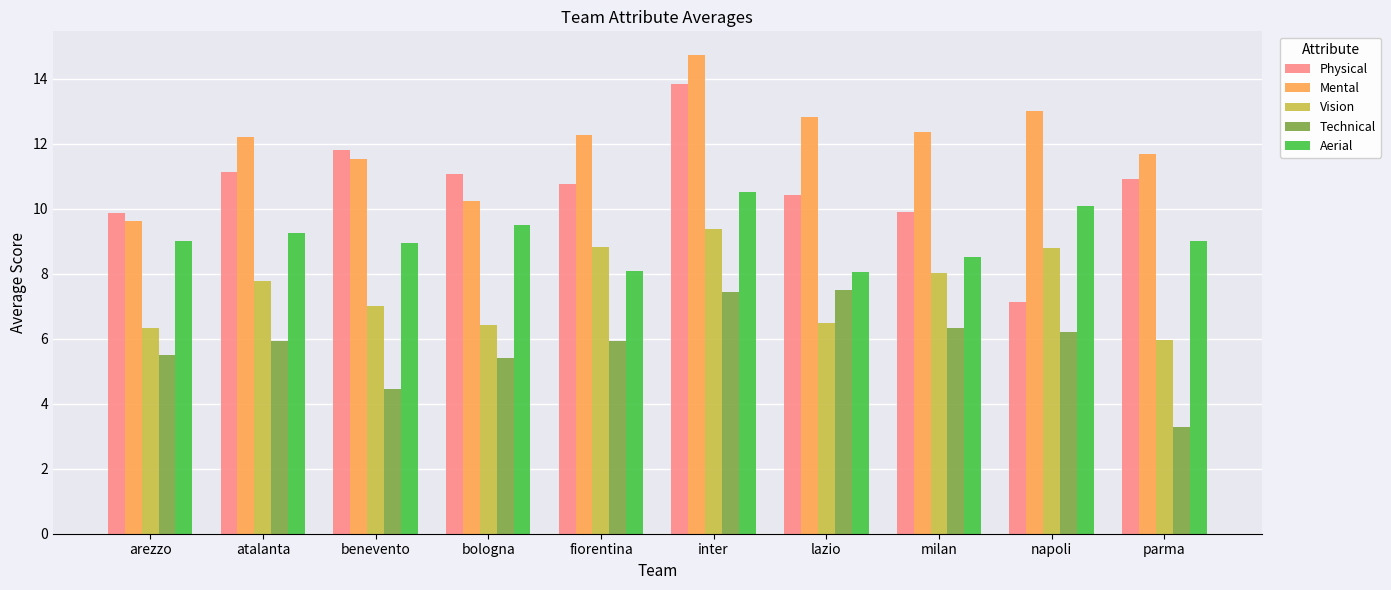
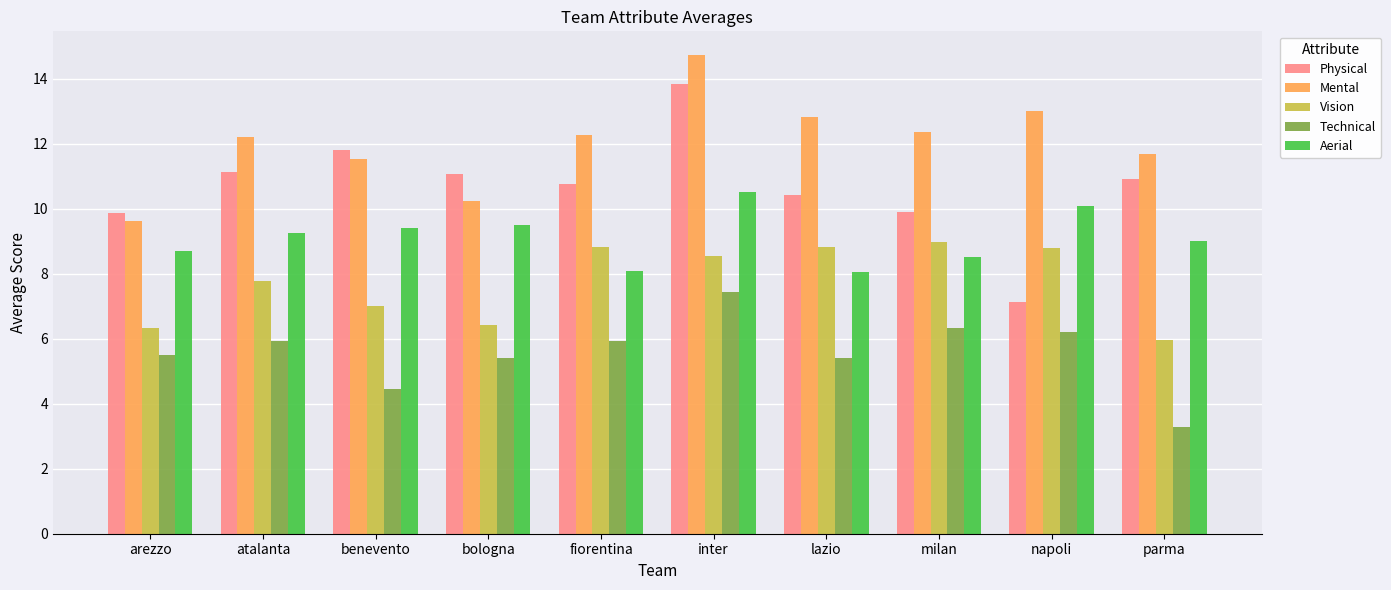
  {
    "Physical": {
      "arezzo": 9.9,
      "atalanta": 11.1,
      "benevento": 11.8,
      "bologna": 11.1,
      "fiorentina": 10.8,
      "inter": 13.8,
      "lazio": 10.4,
      "milan": 9.9,
      "napoli": 7.1,
      "parma": 10.9
    },
    "Mental": {
      "arezzo": 9.6,
      "atalanta": 12.2,
      "benevento": 11.5,
      "bologna": 10.2,
      "fiorentina": 12.3,
      "inter": 14.7,
      "lazio": 12.8,
      "milan": 12.4,
      "napoli": 13.0,
      "parma": 11.7
    },
    "Vision": {
      "arezzo": 6.3,
      "atalanta": 7.8,
      "benevento": 7.0,
      "bologna": 6.4,
      "fiorentina": 8.8,
-     "inter": 9.4,
-     "lazio": 6.5,
-     "milan": 8.0,
+     "inter": 8.6,
+     "lazio": 8.8,
+     "milan": 9.0,
      "napoli": 8.8,
      "parma": 6.0
    },
    "Technical": {
      "arezzo": 5.5,
      "atalanta": 5.9,
      "benevento": 4.4,
      "bologna": 5.4,
      "fiorentina": 5.9,
      "inter": 7.4,
-     "lazio": 7.5,
+     "lazio": 5.4,
      "milan": 6.3,
      "napoli": 6.2,
      "parma": 3.3
    },
    "Aerial": {
-     "arezzo": 9.0,
+     "arezzo": 8.7,
      "atalanta": 9.3,
-     "benevento": 8.9,
+     "benevento": 9.4,
      "bologna": 9.5,
      "fiorentina": 8.1,
      "inter": 10.5,
      "lazio": 8.0,
      "milan": 8.5,
      "napoli": 10.1,
      "parma": 9.0
    }
  }
